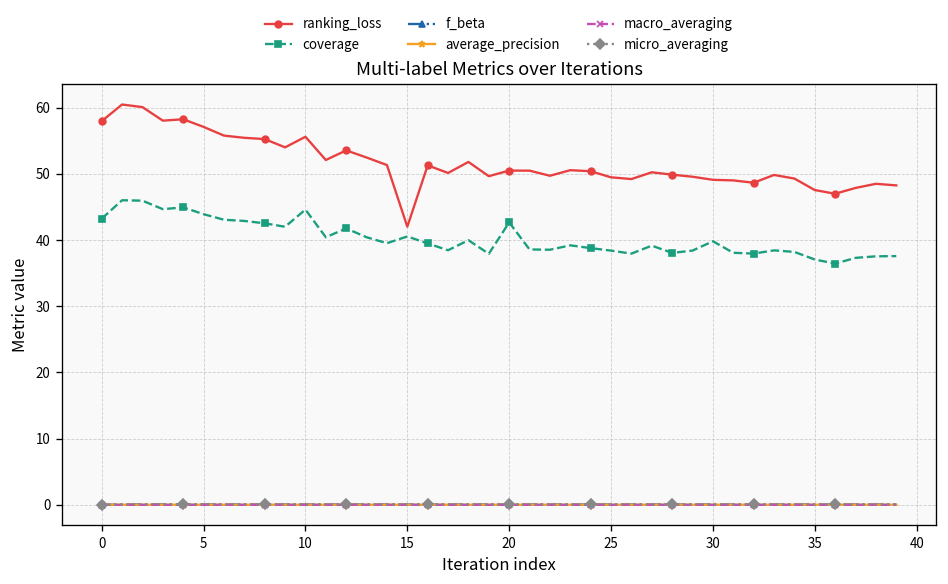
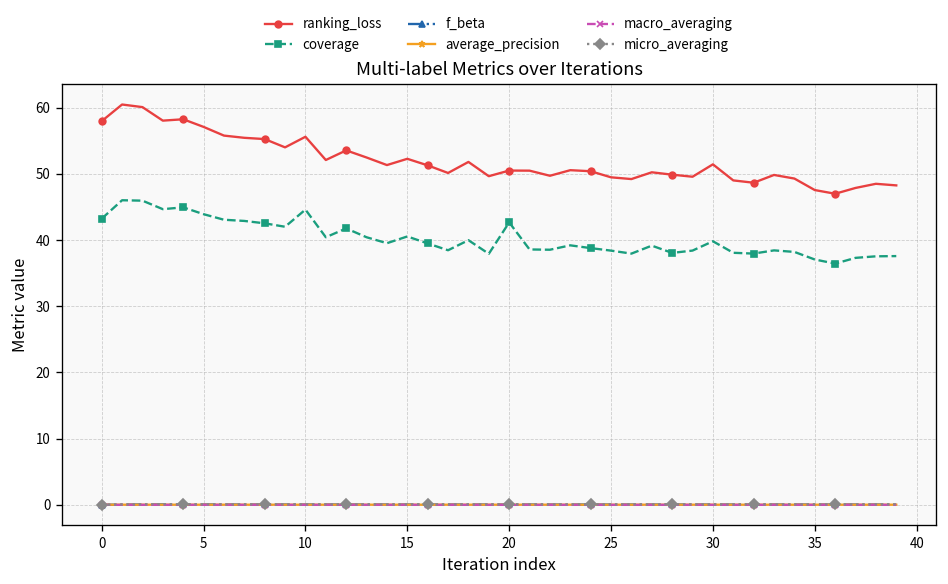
  {
    "ranking_loss": {
      "0": 58,
      "5": 57,
      "10": 56,
-     "15": 42,
+     "15": 52,
      "20": 50,
      "25": 49,
-     "30": 49,
+     "30": 51,
      "35": 48
    },
    "coverage": {
      "0": 43,
      "5": 44,
      "10": 45,
      "15": 41,
      "20": 43,
      "25": 38,
      "30": 40,
      "35": 37
    }
  }
